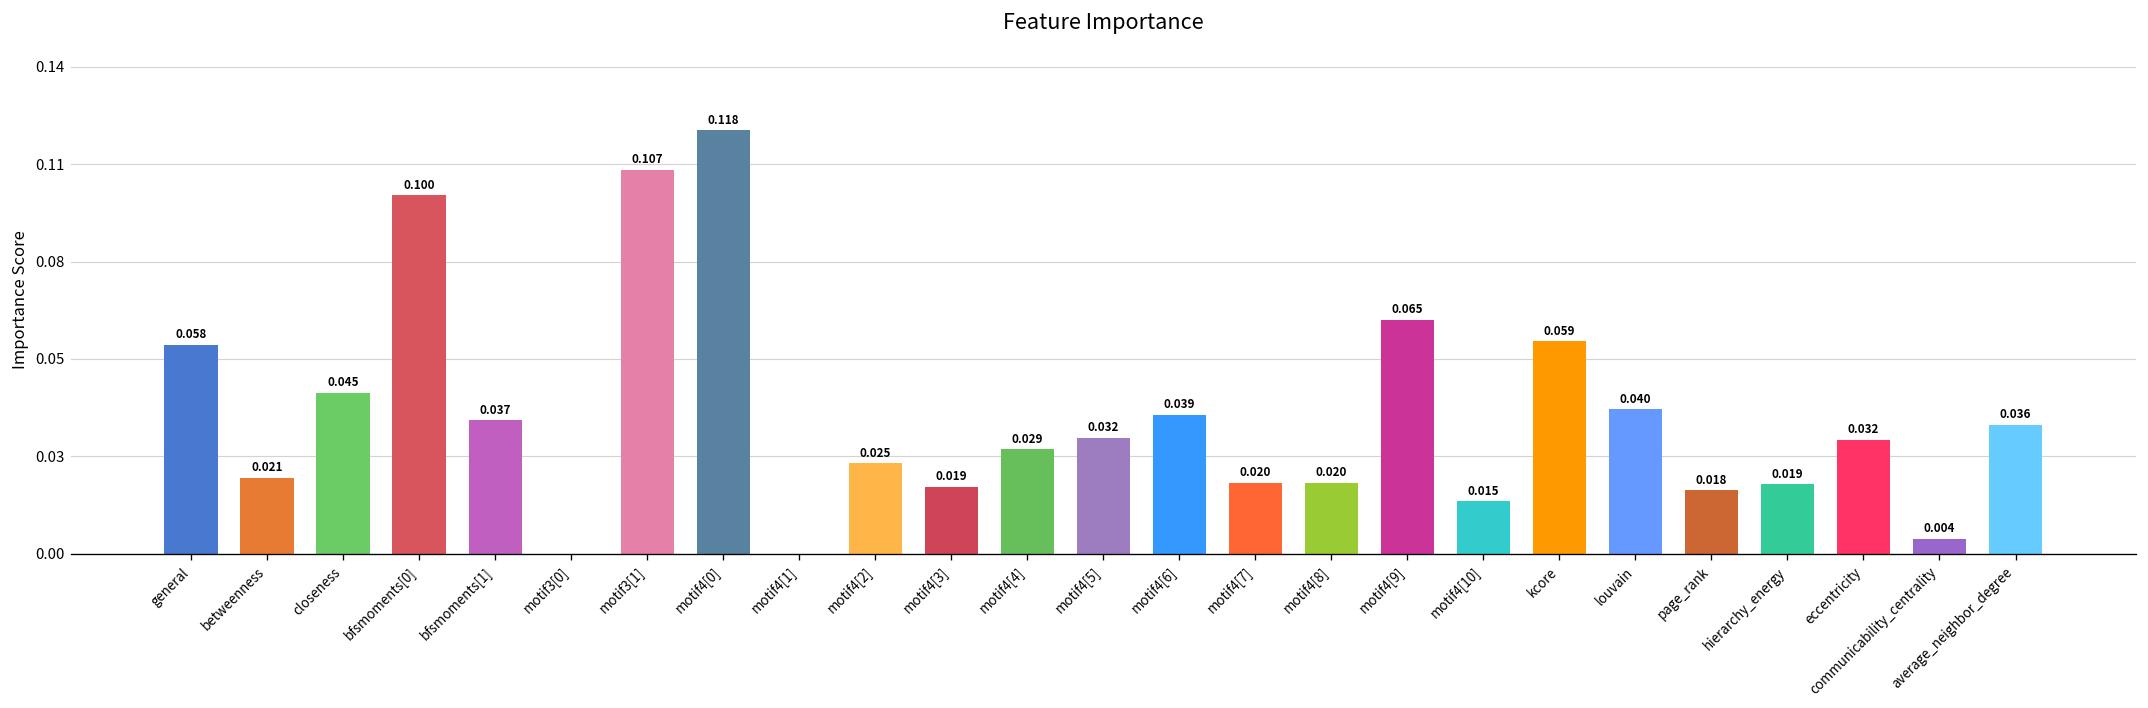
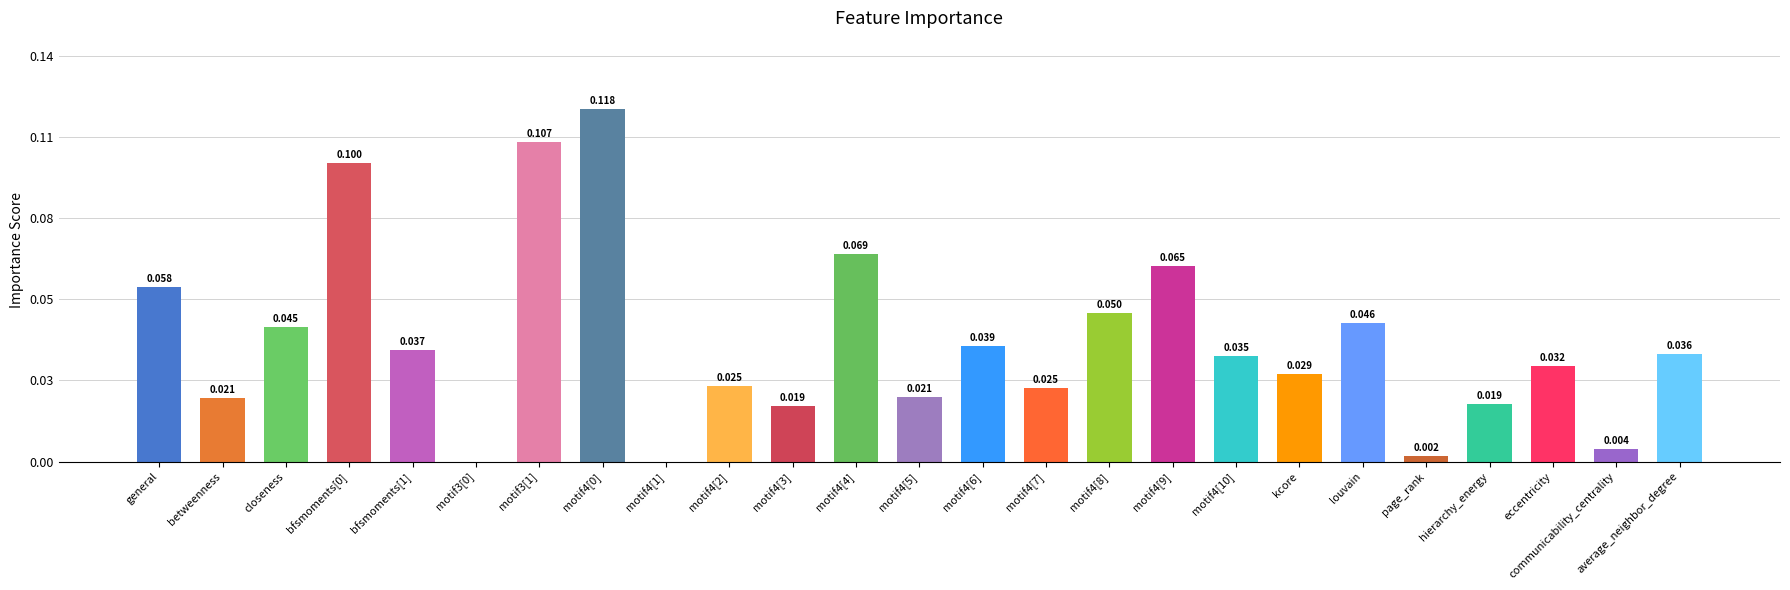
  {
    "general": 0.058,
    "betweenness": 0.021,
    "closeness": 0.045,
    "bfsmoments[0]": 0.100,
    "bfsmoments[1]": 0.037,
    "motif3[1]": 0.107,
    "motif4[0]": 0.118,
    "motif4[2]": 0.025,
    "motif4[3]": 0.019,
-   "motif4[4]": 0.029,
-   "motif4[5]": 0.032,
+   "motif4[4]": 0.069,
+   "motif4[5]": 0.021,
    "motif4[6]": 0.039,
-   "motif4[7]": 0.020,
-   "motif4[8]": 0.020,
+   "motif4[7]": 0.025,
+   "motif4[8]": 0.050,
    "motif4[9]": 0.065,
-   "motif4[10]": 0.015,
-   "kcore": 0.059,
-   "louvain": 0.040,
-   "page_rank": 0.018,
+   "motif4[10]": 0.035,
+   "kcore": 0.029,
+   "louvain": 0.046,
+   "page_rank": 0.002,
    "hierarchy_energy": 0.019,
    "eccentricity": 0.032,
    "communicability_centrality": 0.004,
    "average_neighbor_degree": 0.036
  }
